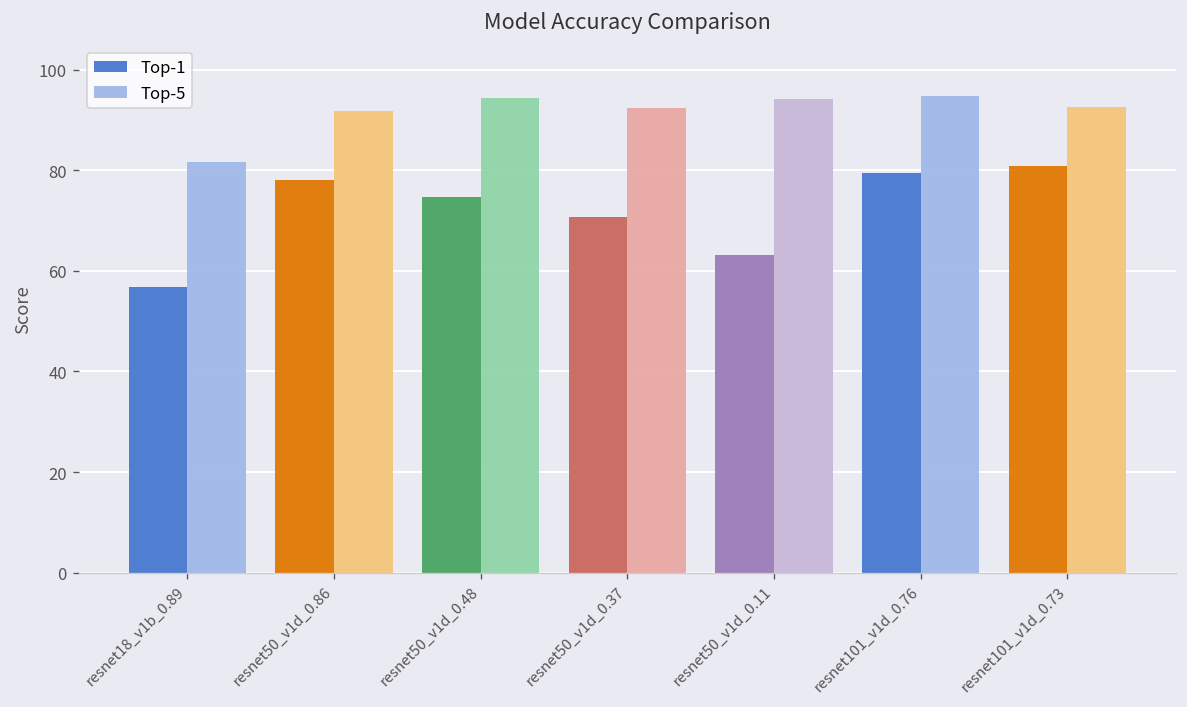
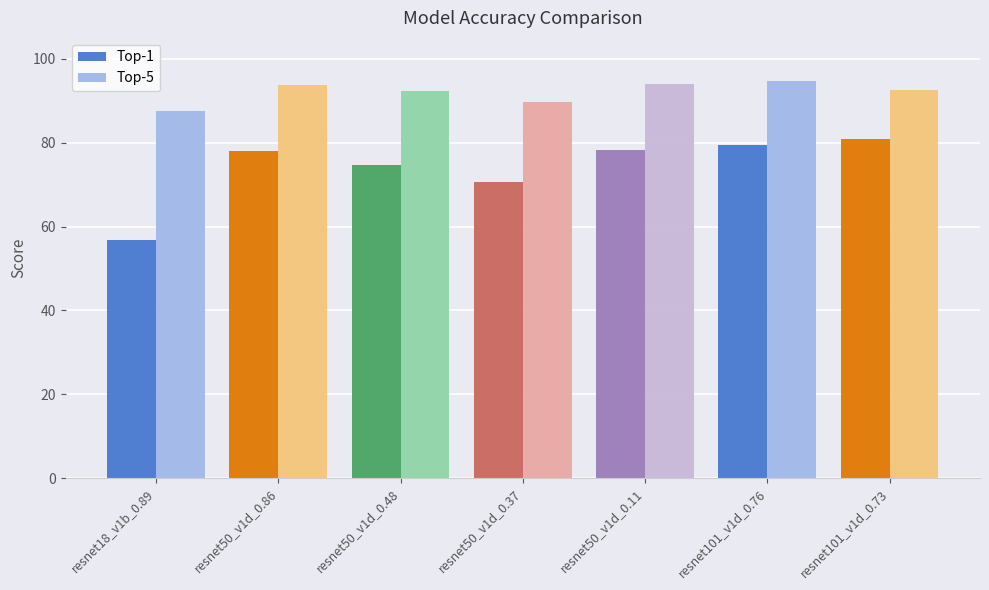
  {
    "Top-1": {
      "resnet18_v1b_0.89": 57,
      "resnet50_v1d_0.86": 78,
      "resnet50_v1d_0.48": 75,
      "resnet50_v1d_0.37": 71,
-     "resnet50_v1d_0.11": 63,
+     "resnet50_v1d_0.11": 78,
      "resnet101_v1d_0.76": 79,
      "resnet101_v1d_0.73": 81
    },
    "Top-5": {
-     "resnet18_v1b_0.89": 82,
-     "resnet50_v1d_0.86": 92,
-     "resnet50_v1d_0.48": 94,
-     "resnet50_v1d_0.37": 92,
+     "resnet18_v1b_0.89": 87,
+     "resnet50_v1d_0.86": 94,
+     "resnet50_v1d_0.48": 92,
+     "resnet50_v1d_0.37": 90,
      "resnet50_v1d_0.11": 94,
      "resnet101_v1d_0.76": 95,
      "resnet101_v1d_0.73": 93
    }
  }
